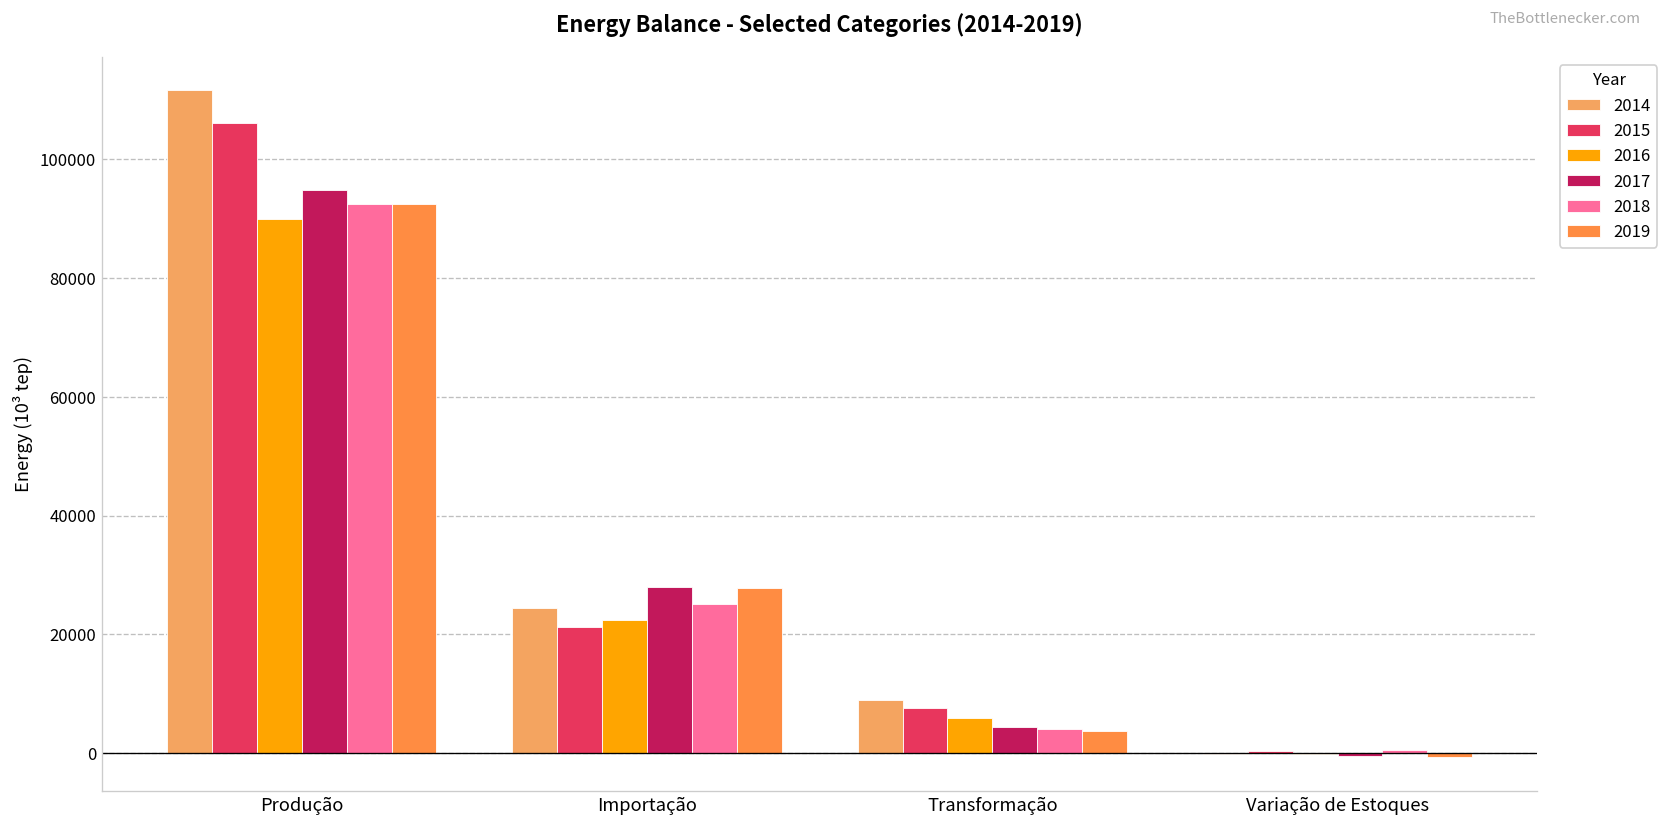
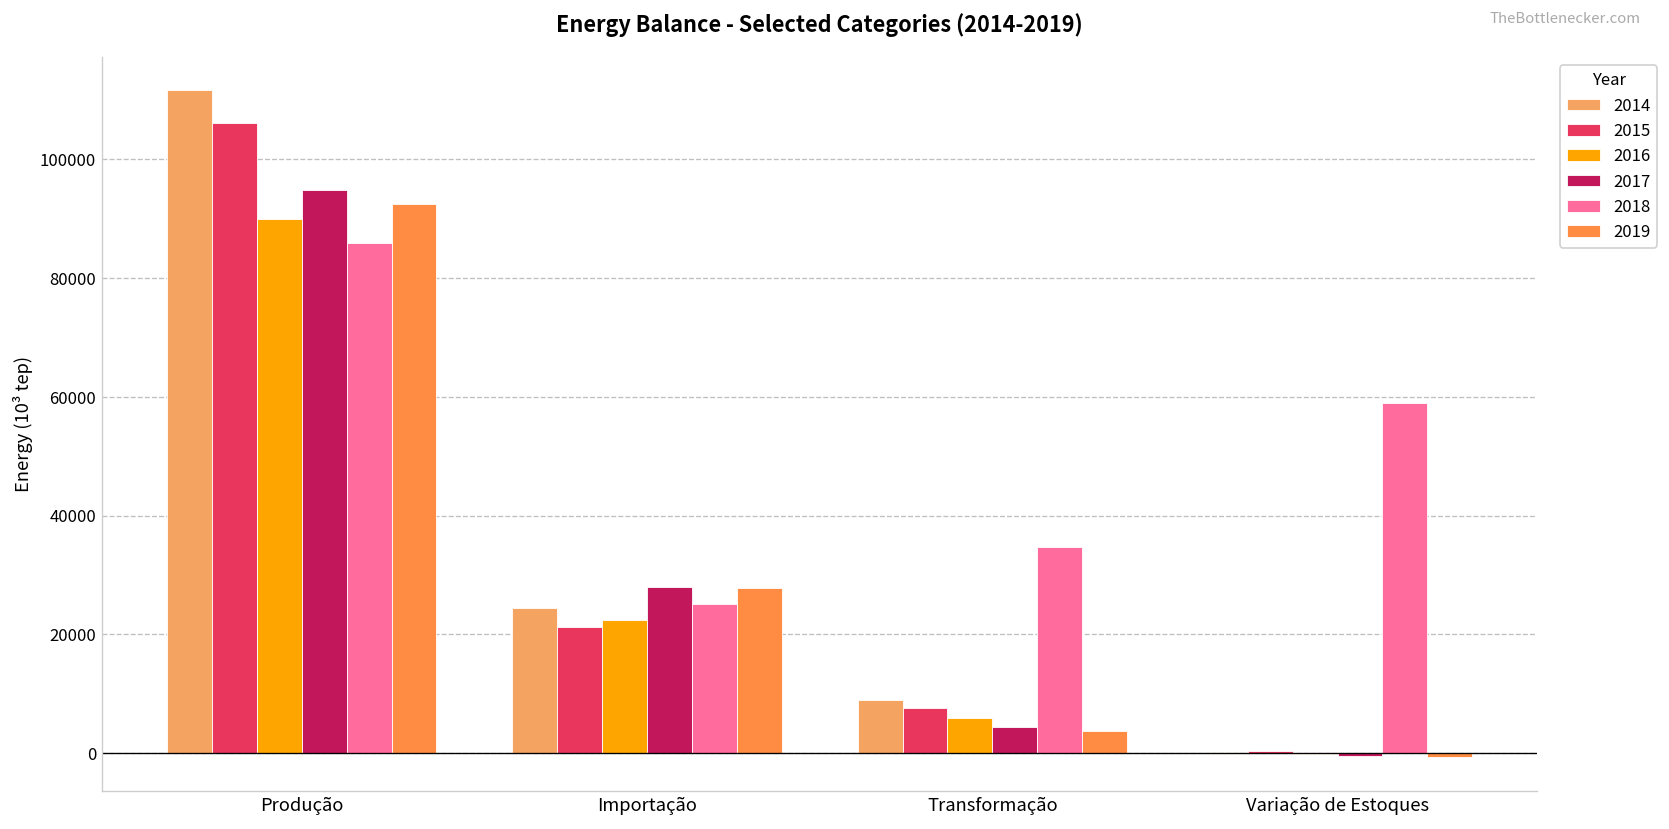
  {
    "2016": {
      "Produção": 90000,
      "Importação": 22000,
      "Transformação": 6000
    },
    "2018": {
-     "Produção": 92000,
+     "Produção": 86000,
      "Importação": 25000,
-     "Transformação": 4000,
-     "Variação de Estoques": 1000
+     "Transformação": 35000,
+     "Variação de Estoques": 59000
    }
  }
